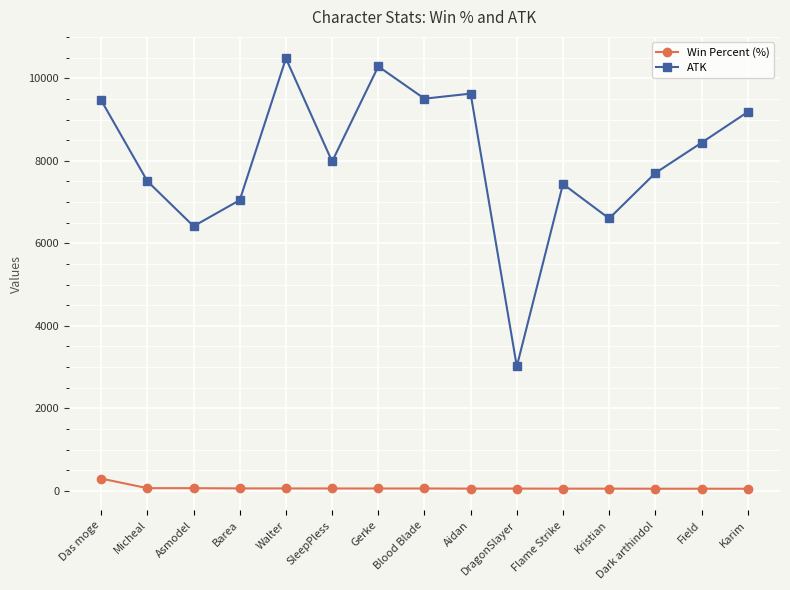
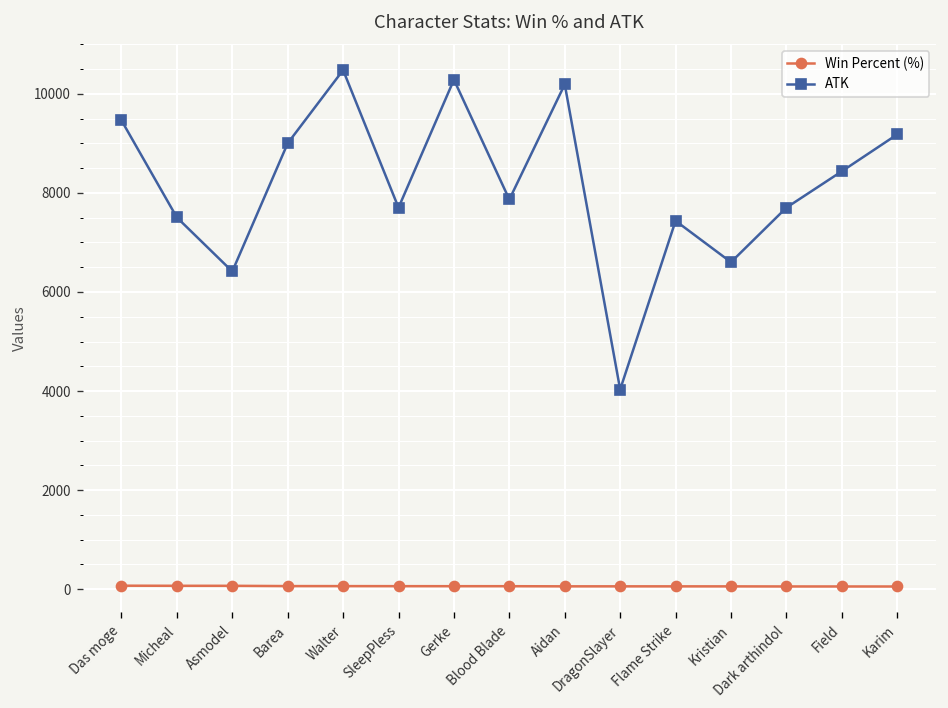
  {
    "Win Percent (%)": {
-     "Das moge": 300,
+     "Das moge": 100,
      "Micheal": 100,
      "Asmodel": 100,
      "Barea": 100,
      "Walter": 100,
      "SleepPless": 100,
      "Gerke": 100,
      "Blood Blade": 100,
      "Aidan": 100,
      "DragonSlayer": 100,
      "Flame Strike": 100,
      "Kristian": 100,
      "Dark arthindol": 100,
      "Field": 100,
      "Karim": 100
    },
    "ATK": {
      "Das moge": 9500,
      "Micheal": 7500,
      "Asmodel": 6400,
-     "Barea": 7000,
+     "Barea": 9000,
      "Walter": 10500,
-     "SleepPless": 8000,
+     "SleepPless": 7700,
      "Gerke": 10300,
-     "Blood Blade": 9500,
-     "Aidan": 9600,
-     "DragonSlayer": 3000,
+     "Blood Blade": 7900,
+     "Aidan": 10200,
+     "DragonSlayer": 4000,
      "Flame Strike": 7400,
      "Kristian": 6600,
      "Dark arthindol": 7700,
      "Field": 8400,
      "Karim": 9200
    }
  }
